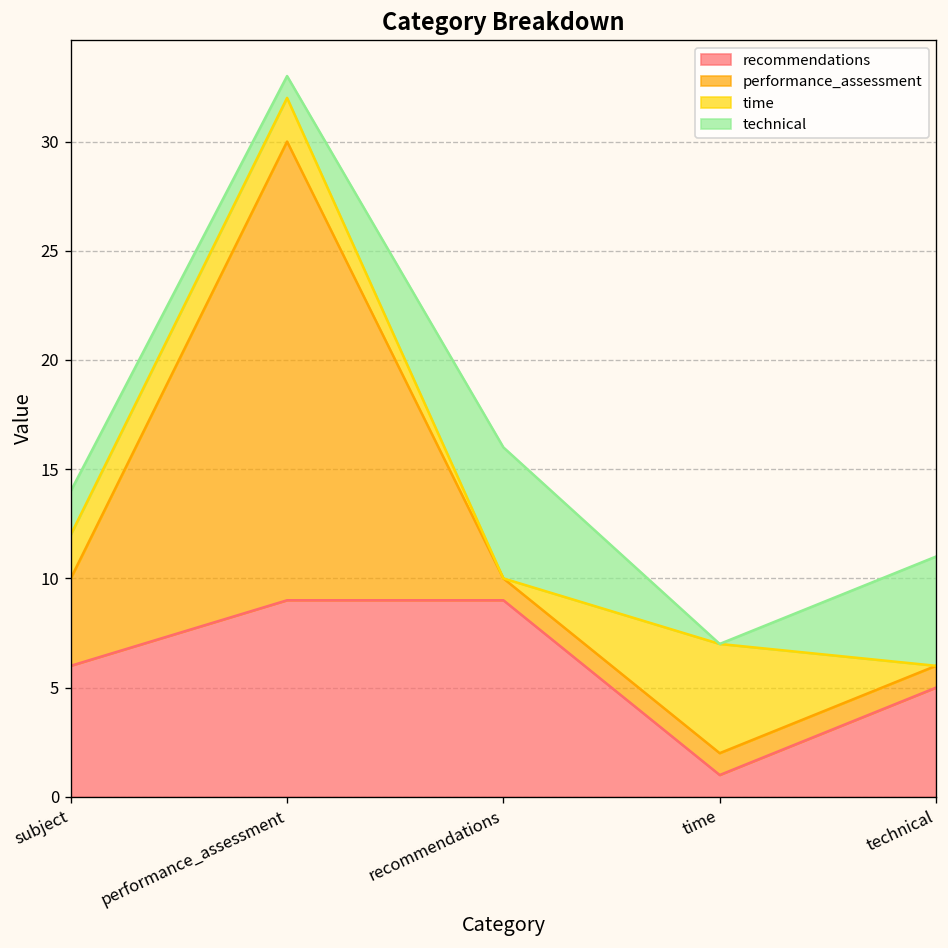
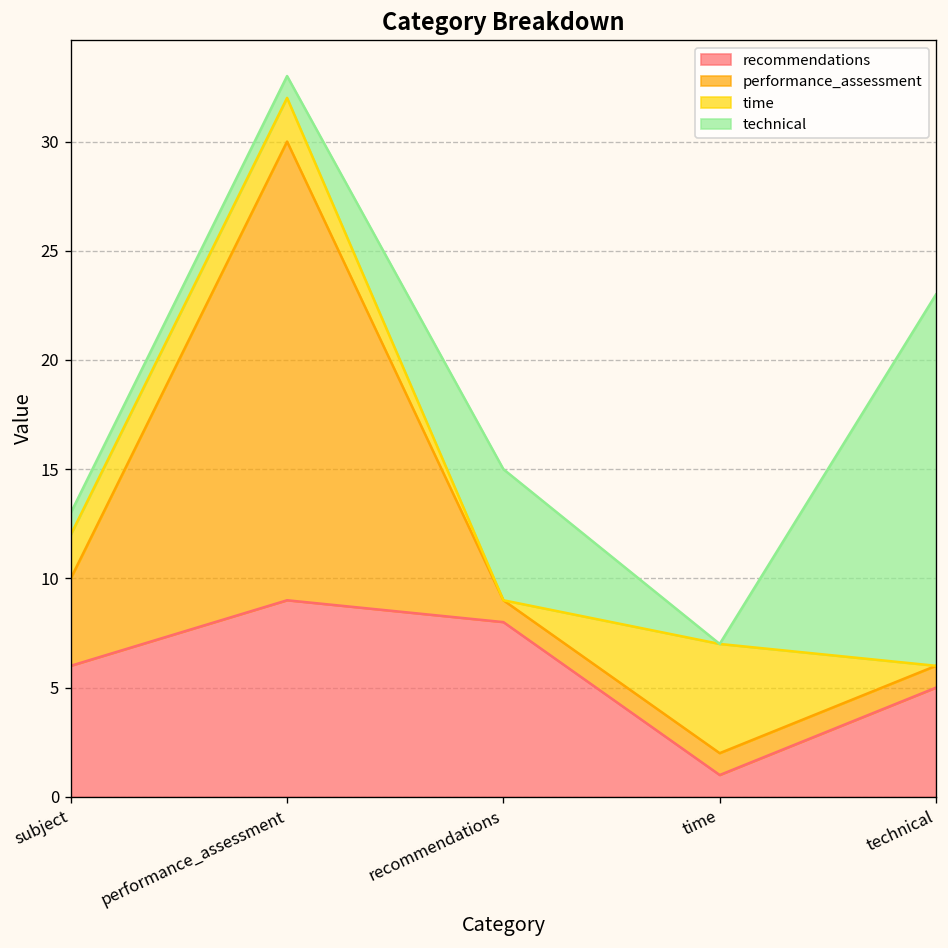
  {
    "recommendations": {
      "subject": 6,
      "performance_assessment": 9,
-     "recommendations": 9,
+     "recommendations": 8,
      "time": 1,
      "technical": 5
    },
    "technical": {
-     "subject": 2,
+     "subject": 1,
      "performance_assessment": 1,
      "recommendations": 6,
-     "technical": 5
+     "technical": 17
    }
  }
